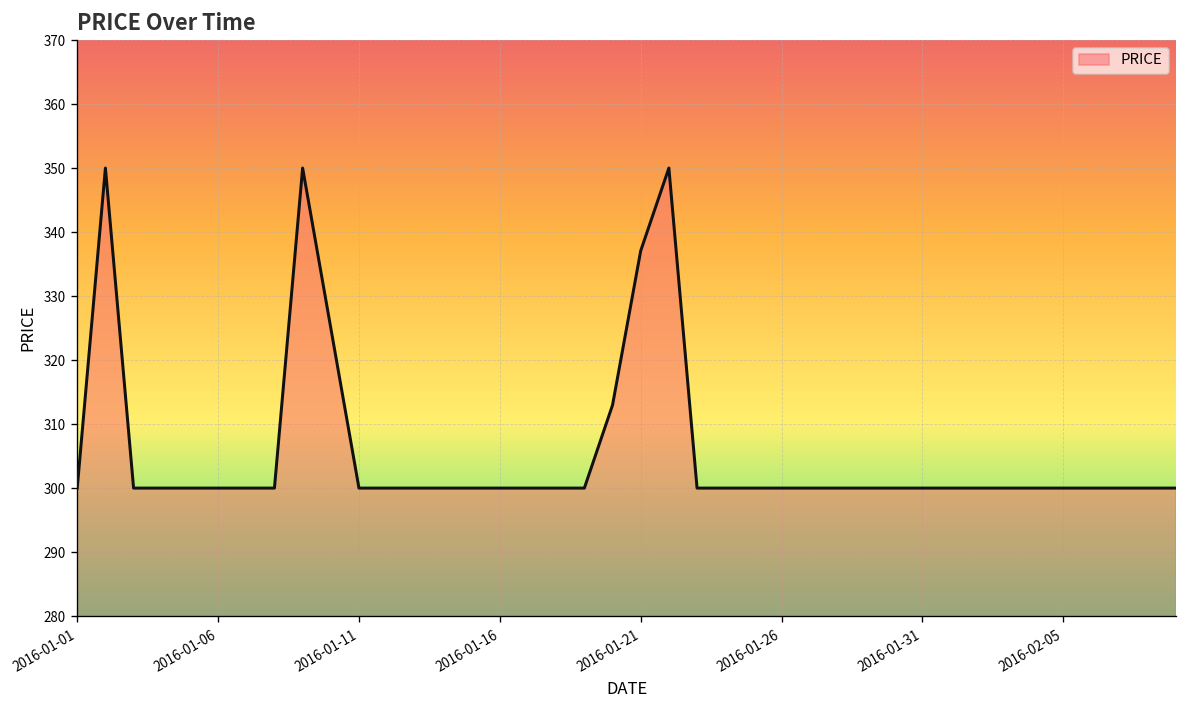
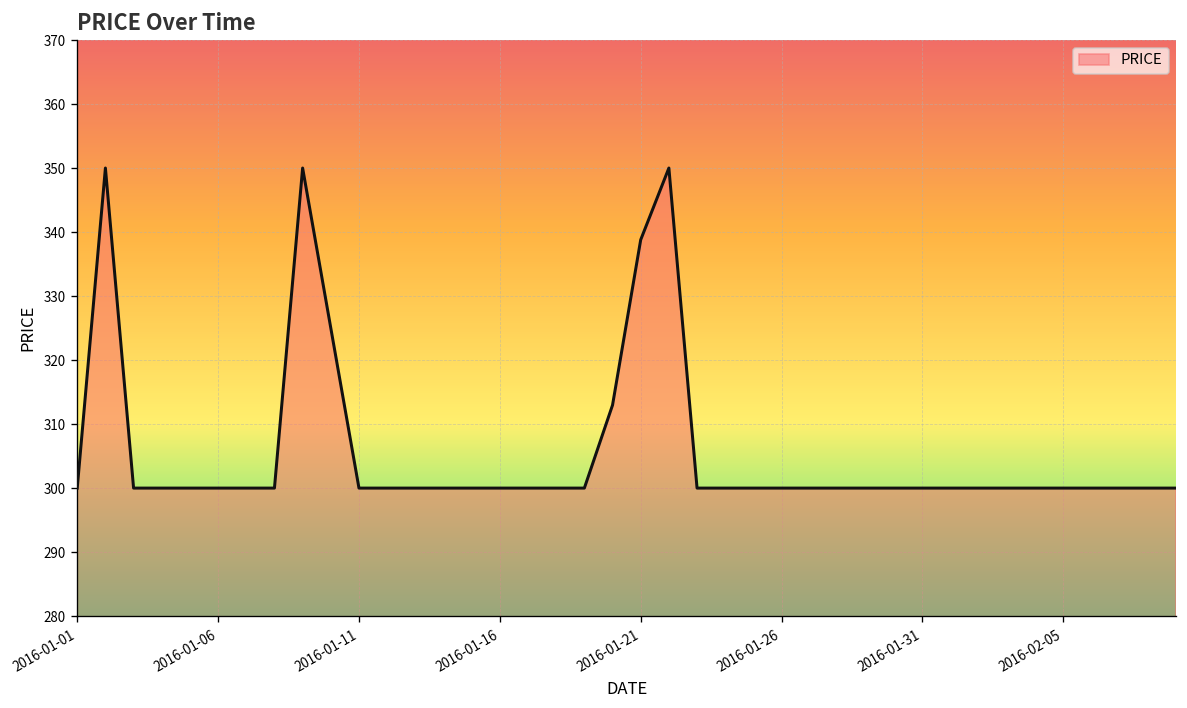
  {
    "2016-01-01": 300,
    "2016-01-06": 300,
    "2016-01-11": 300,
    "2016-01-16": 300,
-   "2016-01-21": 337,
+   "2016-01-21": 339,
    "2016-01-26": 300,
    "2016-01-31": 300,
    "2016-02-05": 300
  }
